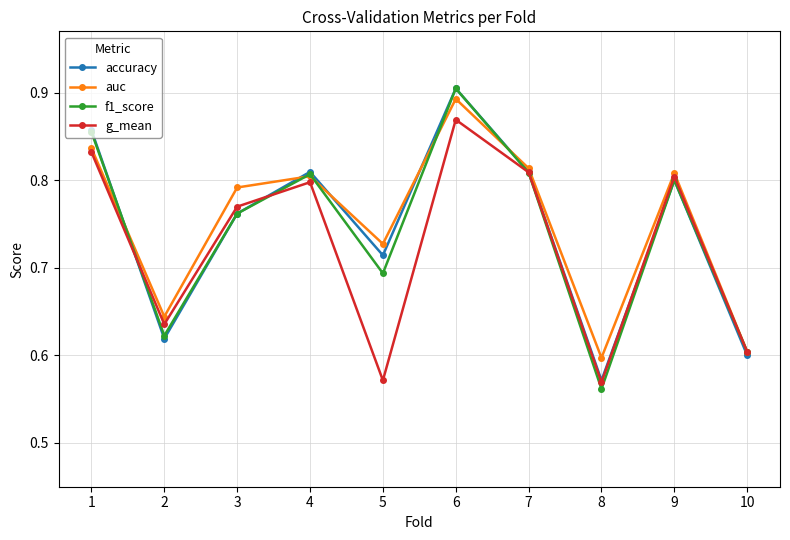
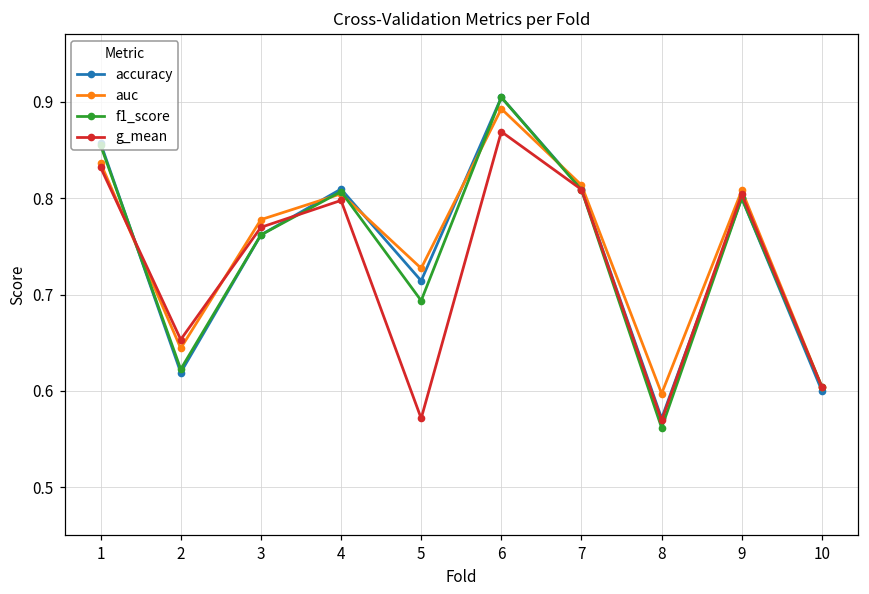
  {
    "accuracy": {
      "2": 0.62,
      "5": 0.71,
      "10": 0.60
    },
    "auc": {
      "1": 0.84,
      "2": 0.64,
-     "3": 0.79,
+     "3": 0.78,
      "5": 0.73,
      "6": 0.89,
      "7": 0.81,
      "8": 0.60,
      "9": 0.81
    },
    "f1_score": {
      "2": 0.62,
      "5": 0.69,
      "8": 0.56
    },
    "g_mean": {
      "1": 0.83,
-     "2": 0.64,
+     "2": 0.65,
      "3": 0.77,
      "4": 0.80,
      "5": 0.57,
      "6": 0.87,
      "9": 0.80
    }
  }
